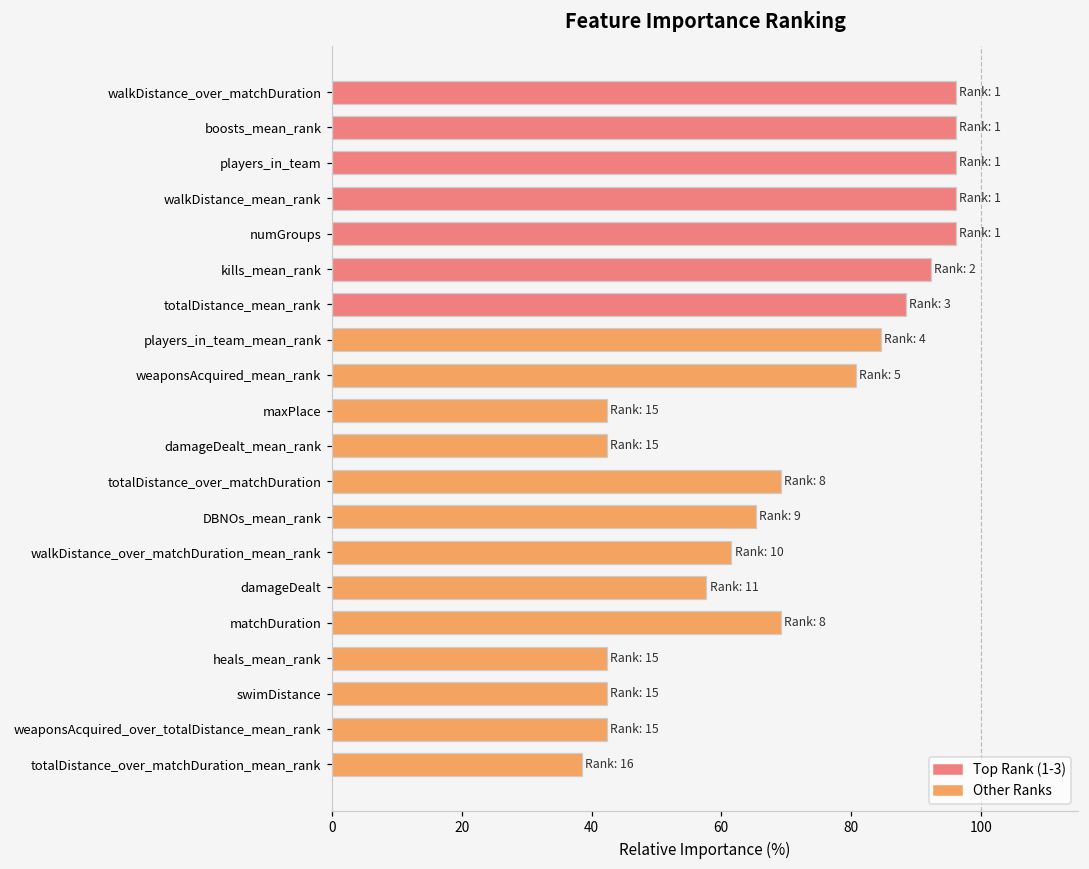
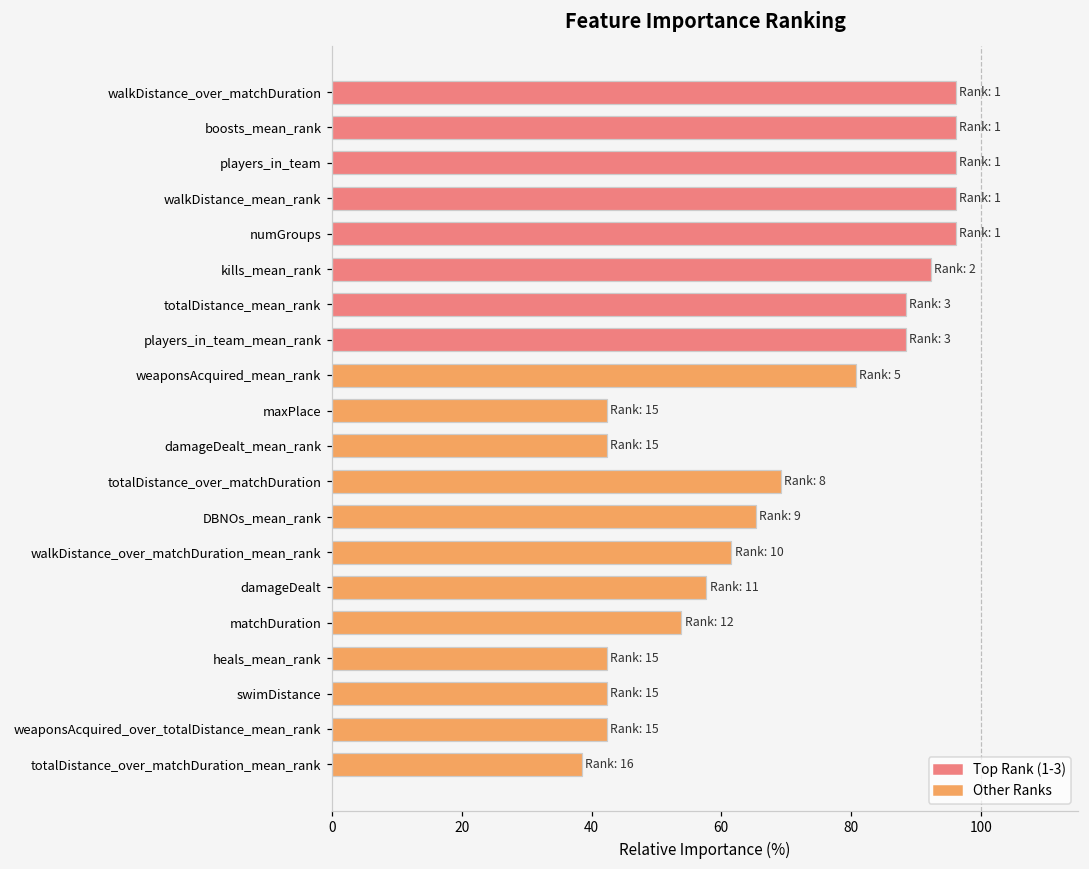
  {
-   "players_in_team_mean_rank": 4,
-   "matchDuration": 8
+   "players_in_team_mean_rank": 3,
+   "matchDuration": 12
  }
